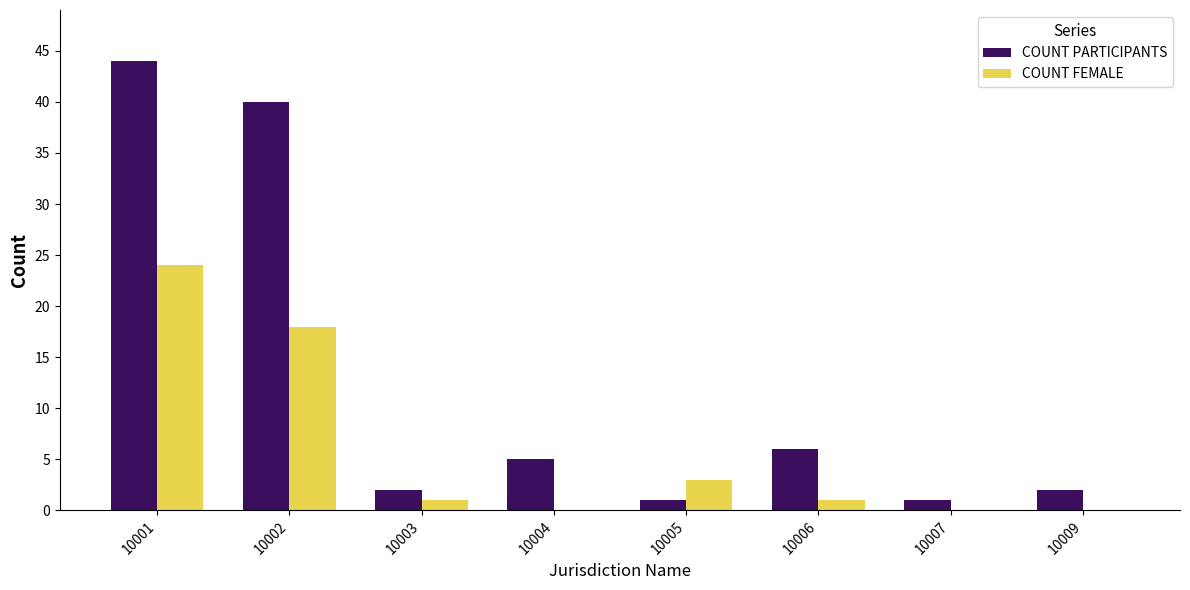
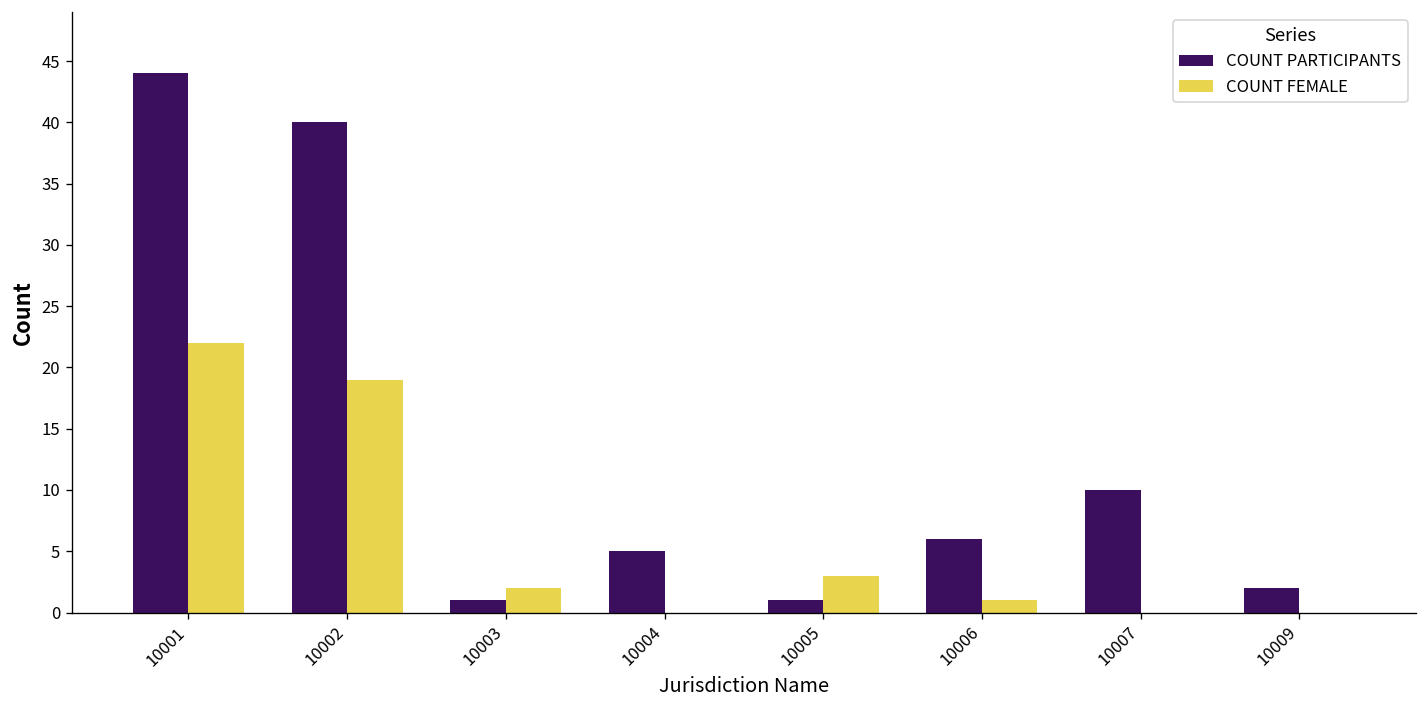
  {
    "COUNT PARTICIPANTS": {
      "10001": 44,
      "10002": 40,
-     "10003": 2,
+     "10003": 1,
      "10004": 5,
      "10005": 1,
      "10006": 6,
-     "10007": 1,
+     "10007": 10,
      "10009": 2
    },
    "COUNT FEMALE": {
-     "10001": 24,
-     "10002": 18,
-     "10003": 1,
+     "10001": 22,
+     "10002": 19,
+     "10003": 2,
      "10004": 0,
      "10005": 3,
      "10006": 1,
      "10007": 0,
      "10009": 0
    }
  }
